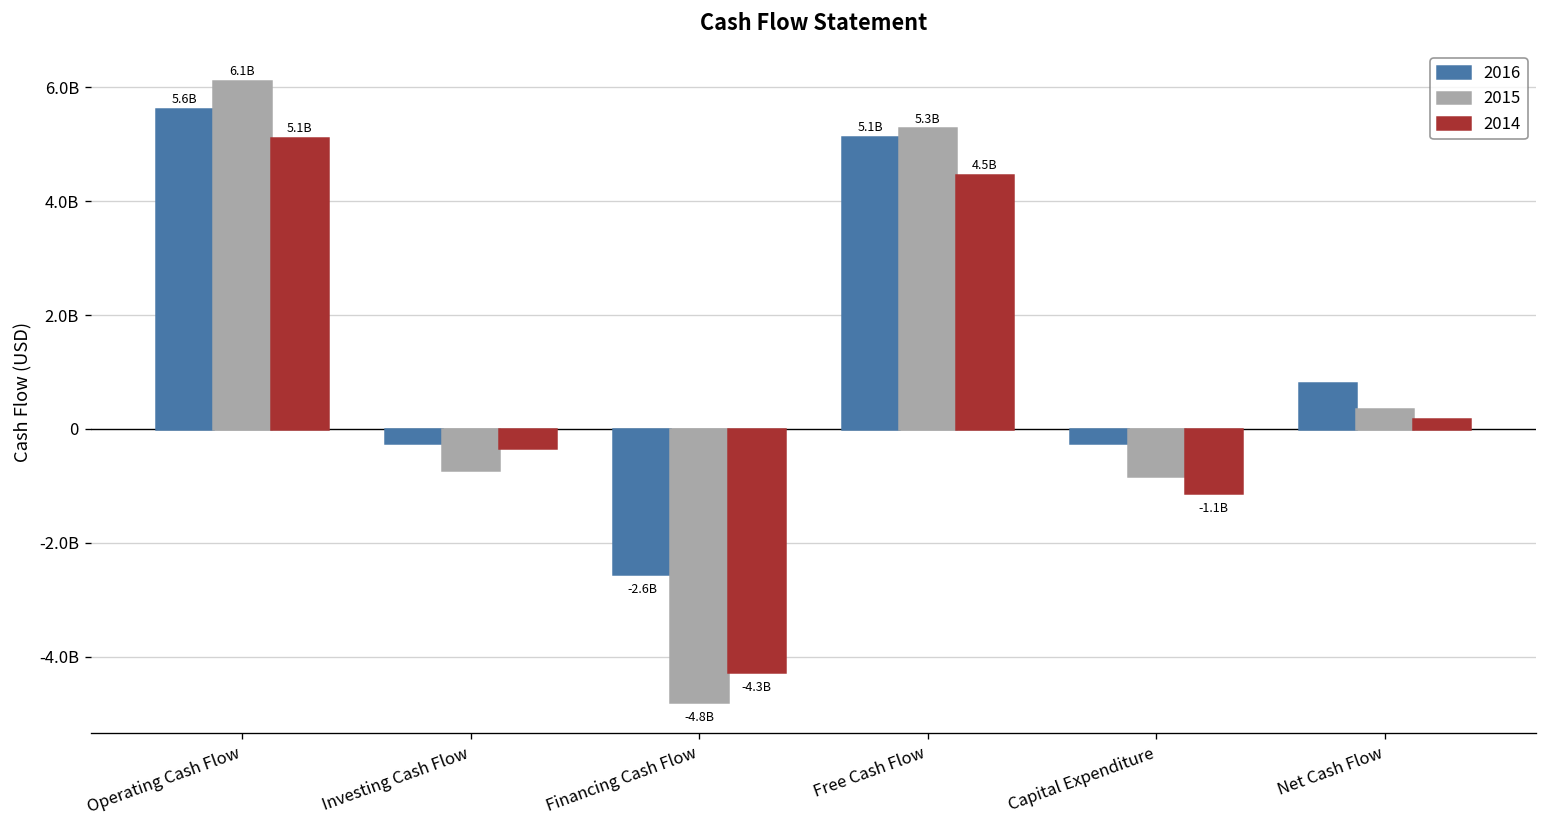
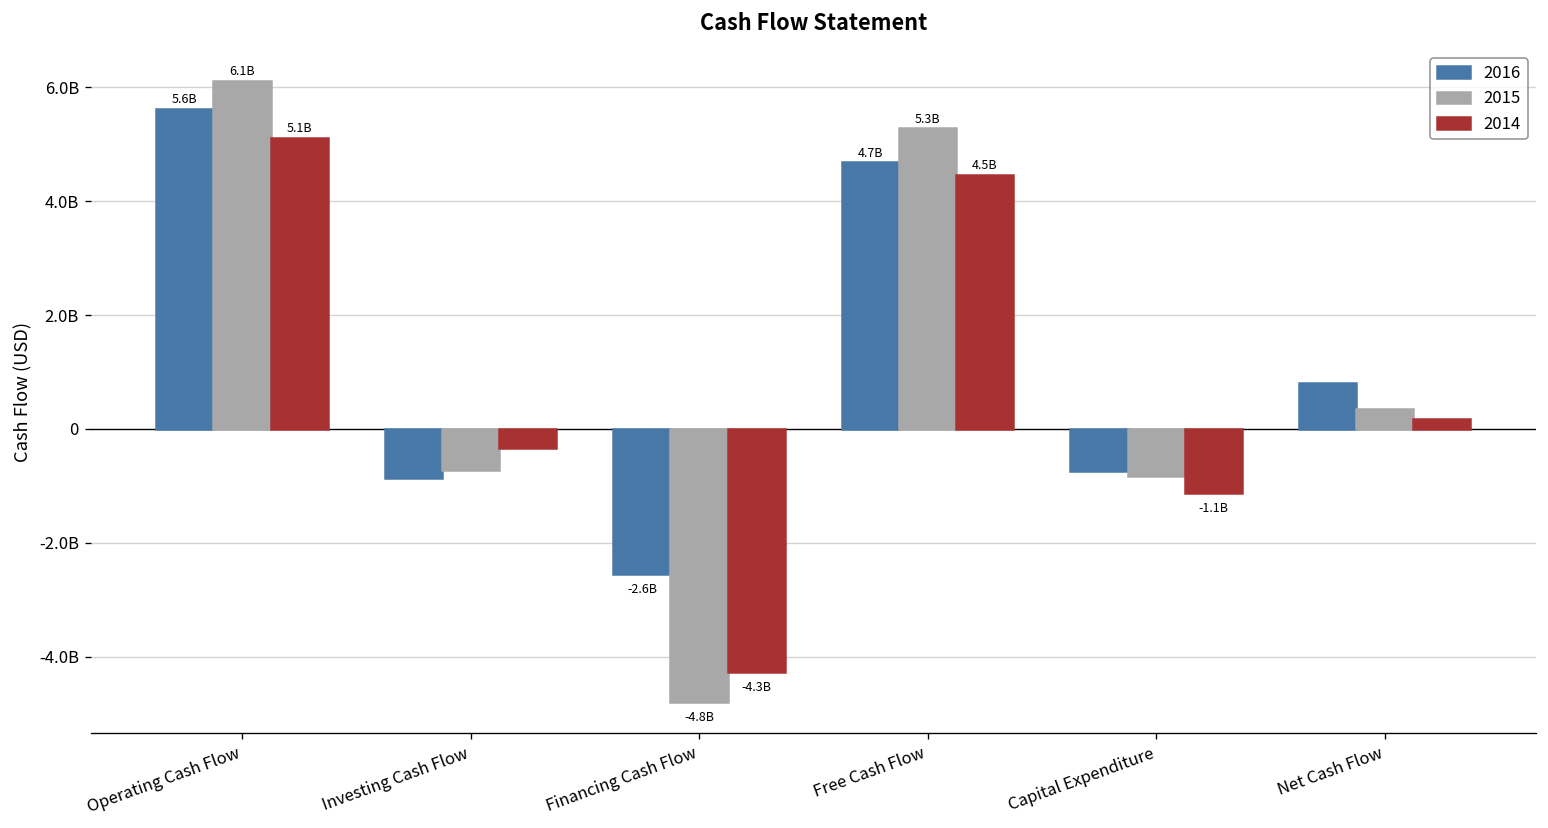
  {
    "2016": {
      "Operating Cash Flow": "5.6B",
-     "Investing Cash Flow": "-200000000",
+     "Investing Cash Flow": "-900000000",
      "Financing Cash Flow": "-2.6B",
-     "Free Cash Flow": "5.1B",
-     "Capital Expenditure": "-200000000"
+     "Free Cash Flow": "4.7B",
+     "Capital Expenditure": "-700000000"
    },
    "2015": {
      "Operating Cash Flow": "6.1B",
      "Financing Cash Flow": "-4.8B",
      "Free Cash Flow": "5.3B"
    },
    "2014": {
      "Operating Cash Flow": "5.1B",
      "Financing Cash Flow": "-4.3B",
      "Free Cash Flow": "4.5B",
      "Capital Expenditure": "-1.1B"
    }
  }
